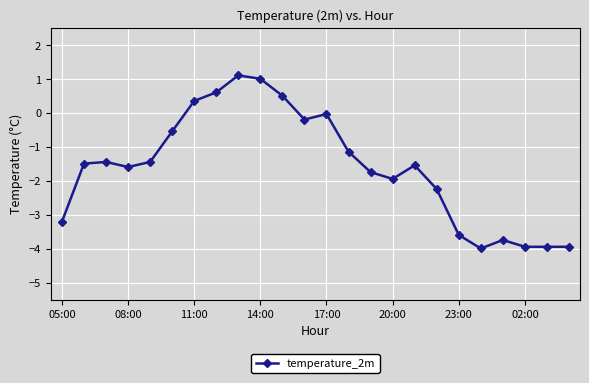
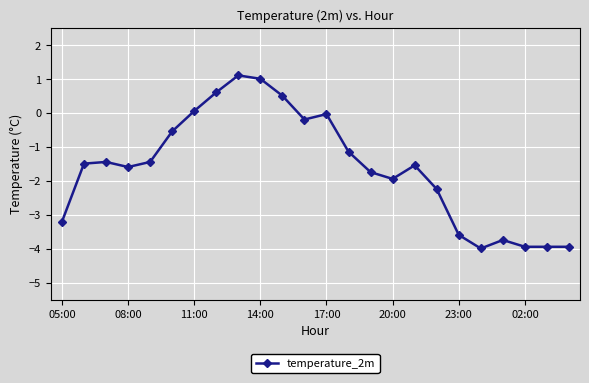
  {
    "05:00": -3.2,
    "08:00": -1.6,
-   "11:00": 0.4,
+   "11:00": 0.1,
    "14:00": 1.0,
    "17:00": 0.0,
    "20:00": -1.9,
    "23:00": -3.6,
    "02:00": -3.9
  }
